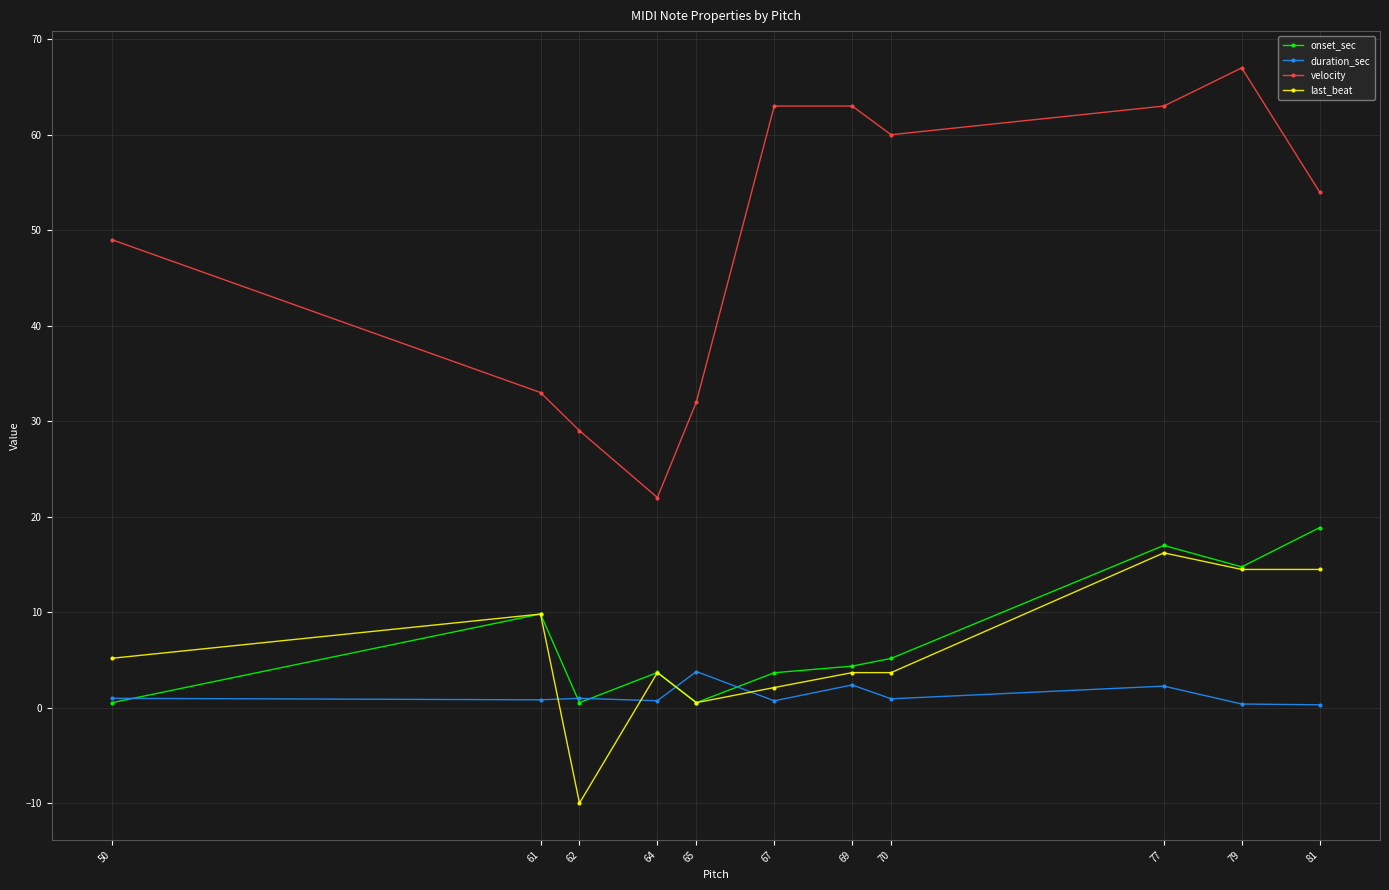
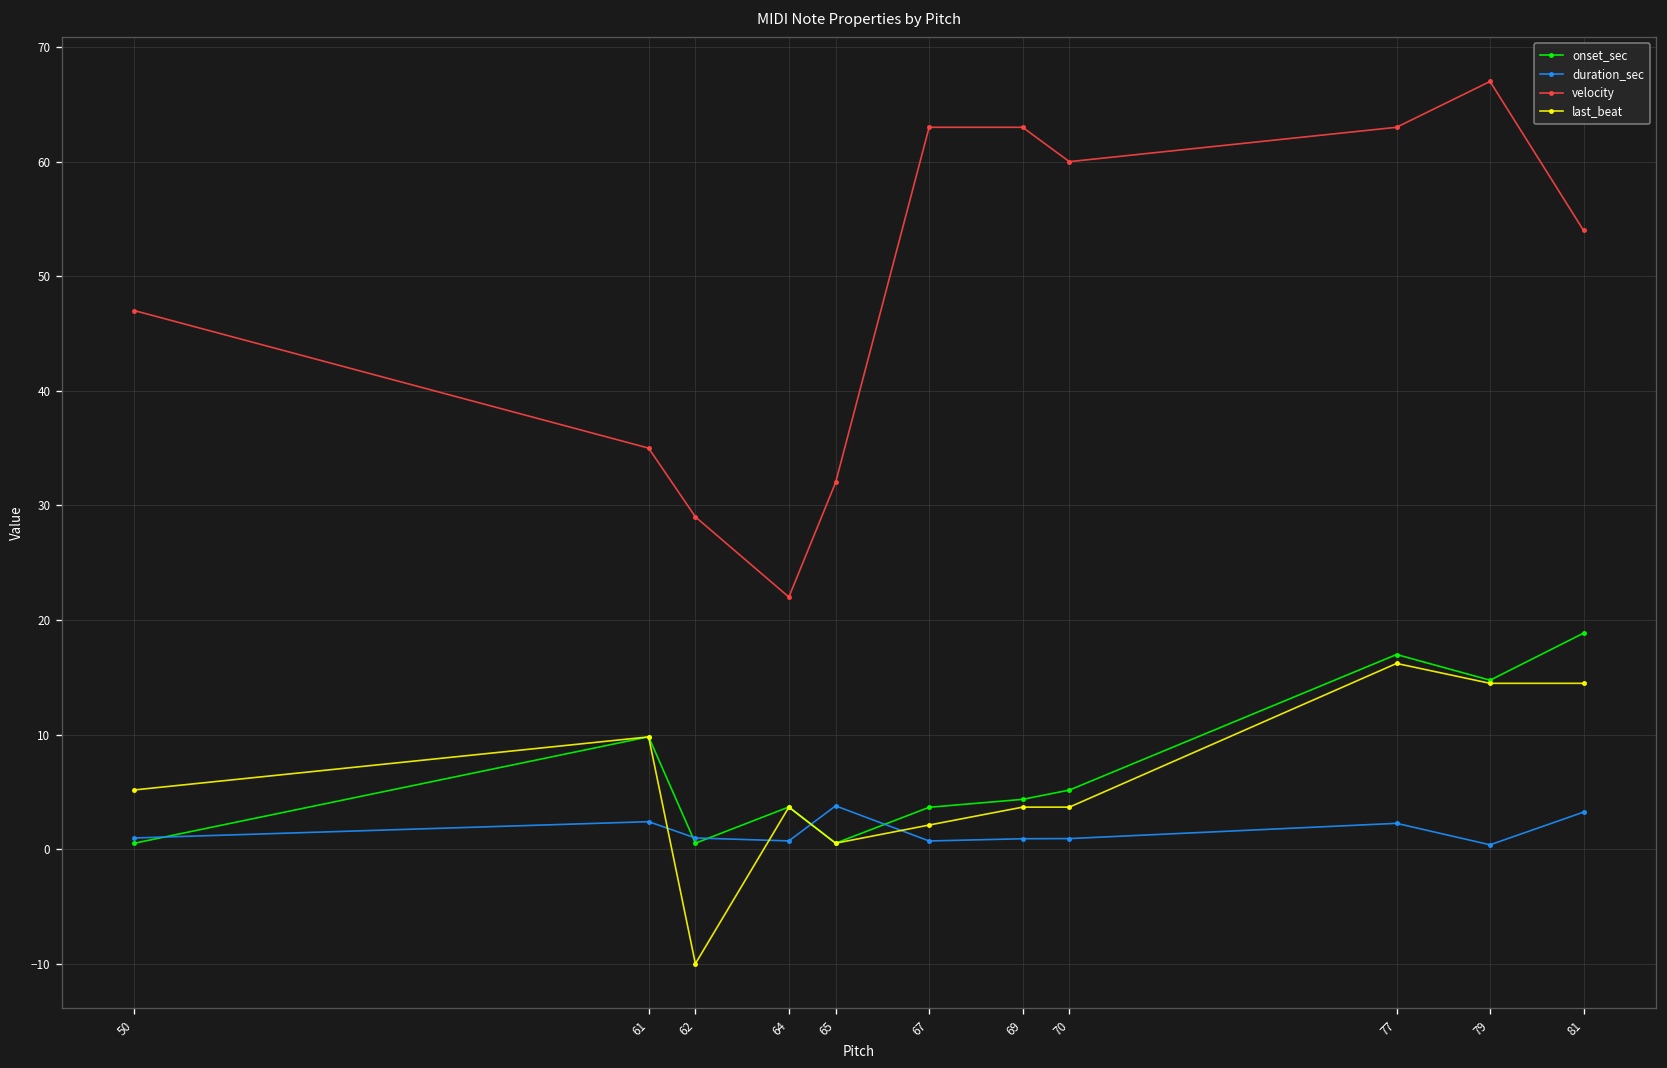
  {
    "onset_sec": {
      "50": 1,
      "62": 1,
      "67": 4,
      "69": 4,
      "70": 5,
      "77": 17,
      "79": 15,
      "81": 19
    },
    "duration_sec": {
      "50": 1,
-     "61": 1,
+     "61": 2,
      "62": 1,
      "64": 1,
      "65": 4,
      "67": 1,
-     "69": 2,
+     "69": 1,
      "70": 1,
      "77": 2,
      "79": 0,
-     "81": 0
+     "81": 3
    },
    "velocity": {
-     "50": 49,
-     "61": 33,
+     "50": 47,
+     "61": 35,
      "62": 29,
      "64": 22,
      "65": 32,
      "67": 63,
      "69": 63,
      "70": 60,
      "77": 63,
      "79": 67,
      "81": 54
    },
    "last_beat": {
      "50": 5,
      "62": -10,
      "67": 2,
      "69": 4,
      "70": 4,
      "77": 16,
      "79": 14,
      "81": 14
    }
  }
